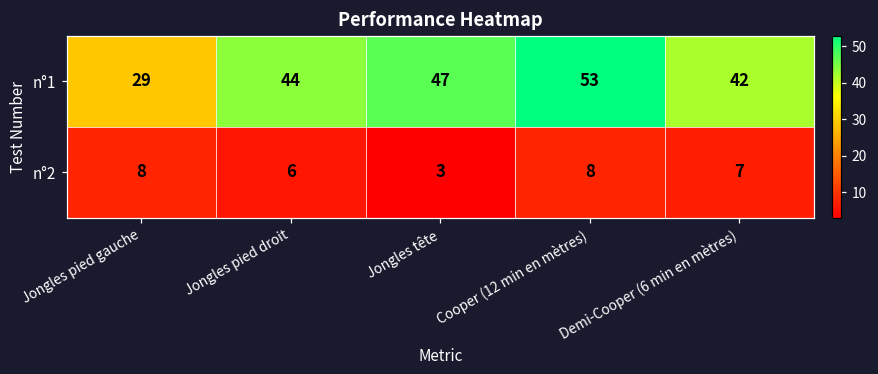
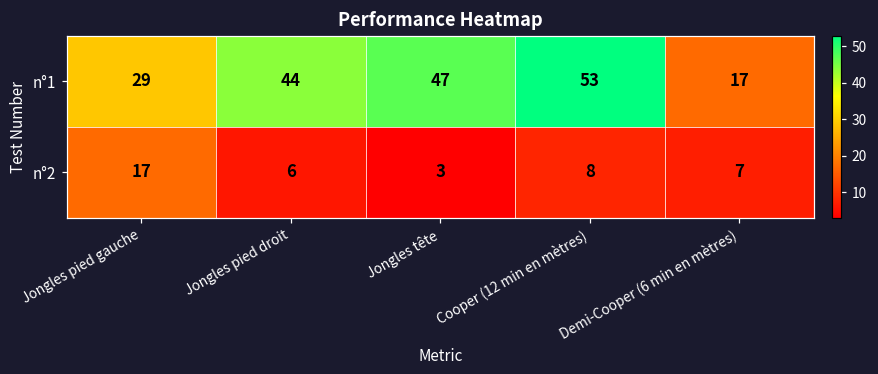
  {
    "n°1": {
      "Jongles pied gauche": 29,
      "Jongles pied droit": 44,
      "Jongles tête": 47,
      "Cooper (12 min en mètres)": 53,
-     "Demi-Cooper (6 min en mètres)": 42
+     "Demi-Cooper (6 min en mètres)": 17
    },
    "n°2": {
-     "Jongles pied gauche": 8,
+     "Jongles pied gauche": 17,
      "Jongles pied droit": 6,
      "Jongles tête": 3,
      "Cooper (12 min en mètres)": 8,
      "Demi-Cooper (6 min en mètres)": 7
    }
  }
